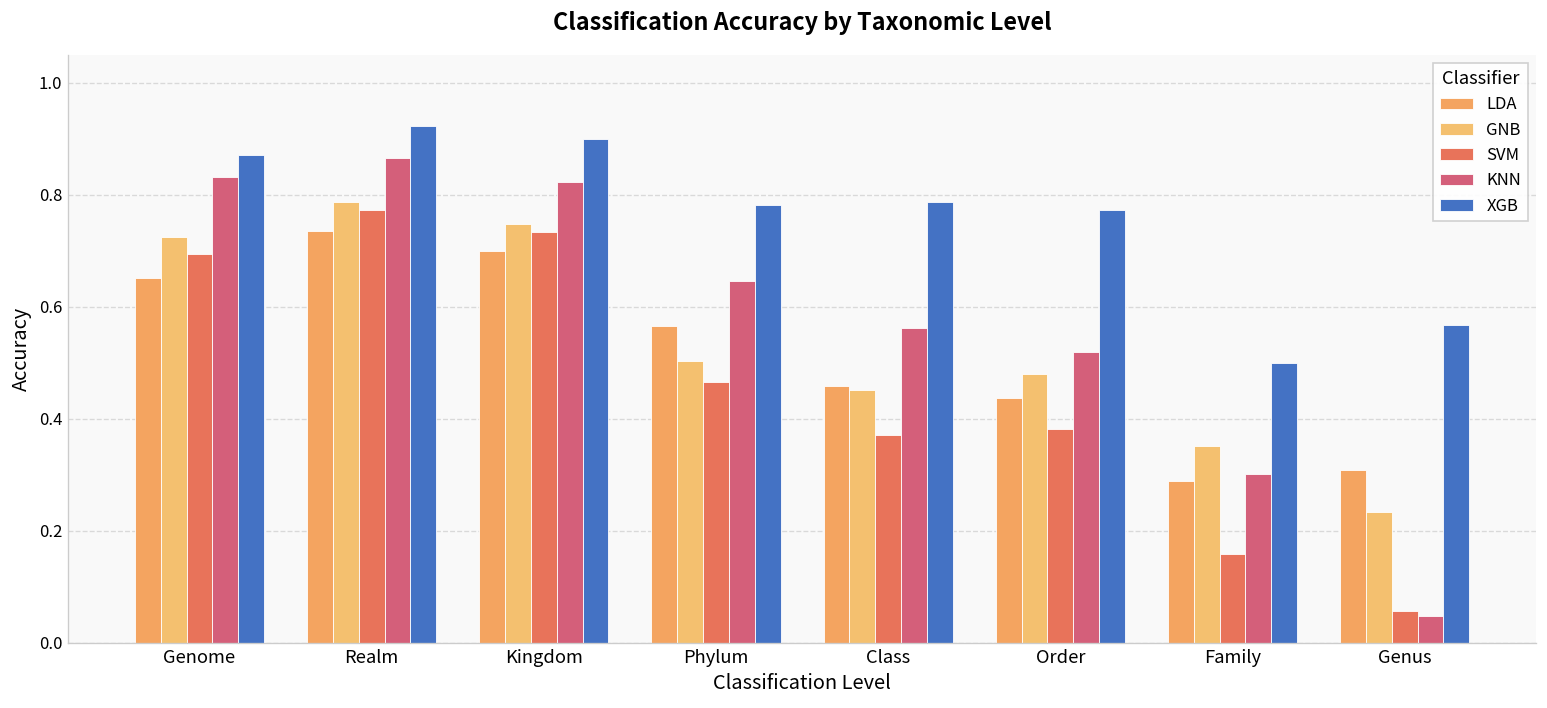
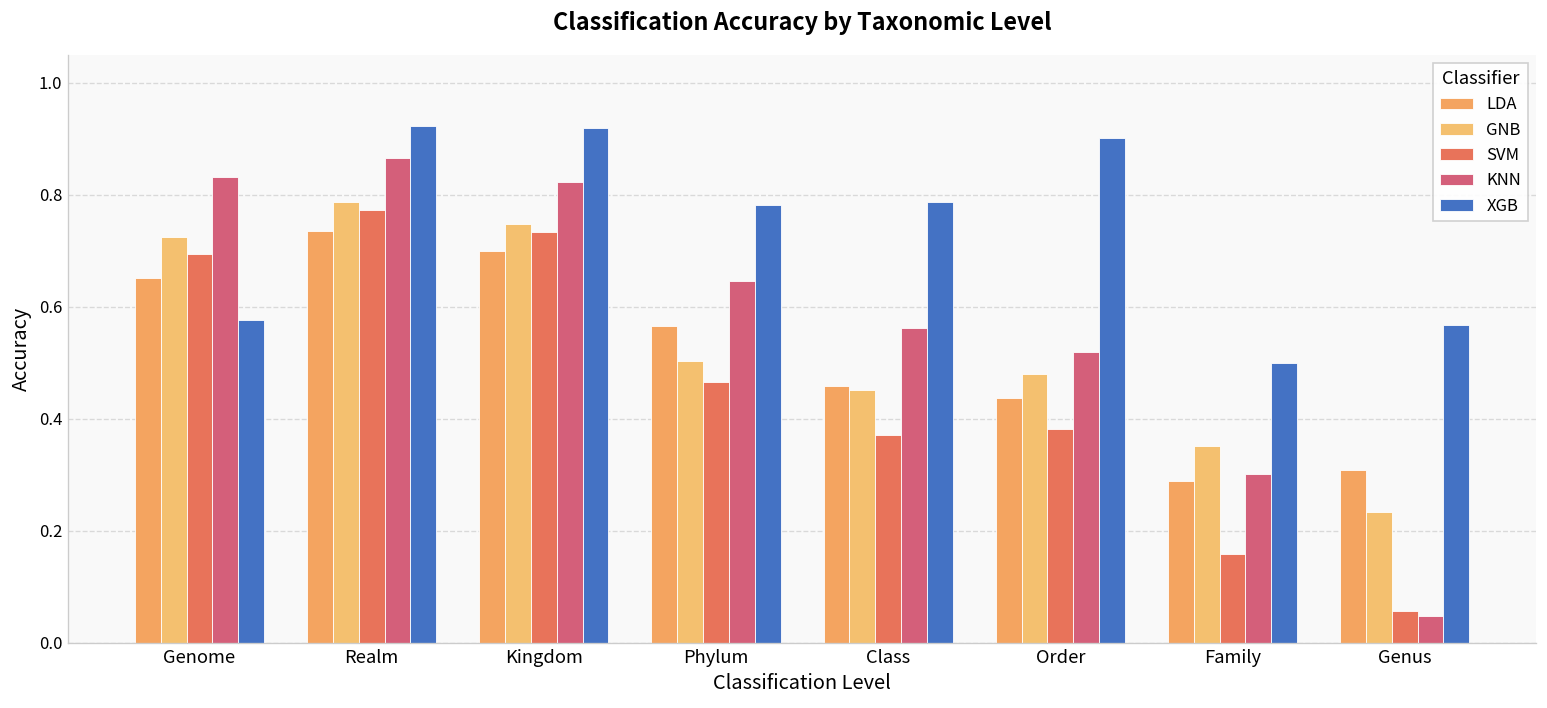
  {
    "XGB": {
-     "Genome": 0.87,
+     "Genome": 0.58,
      "Realm": 0.92,
-     "Kingdom": 0.90,
+     "Kingdom": 0.92,
      "Phylum": 0.78,
      "Class": 0.79,
-     "Order": 0.77,
+     "Order": 0.90,
      "Family": 0.50,
      "Genus": 0.57
    }
  }
